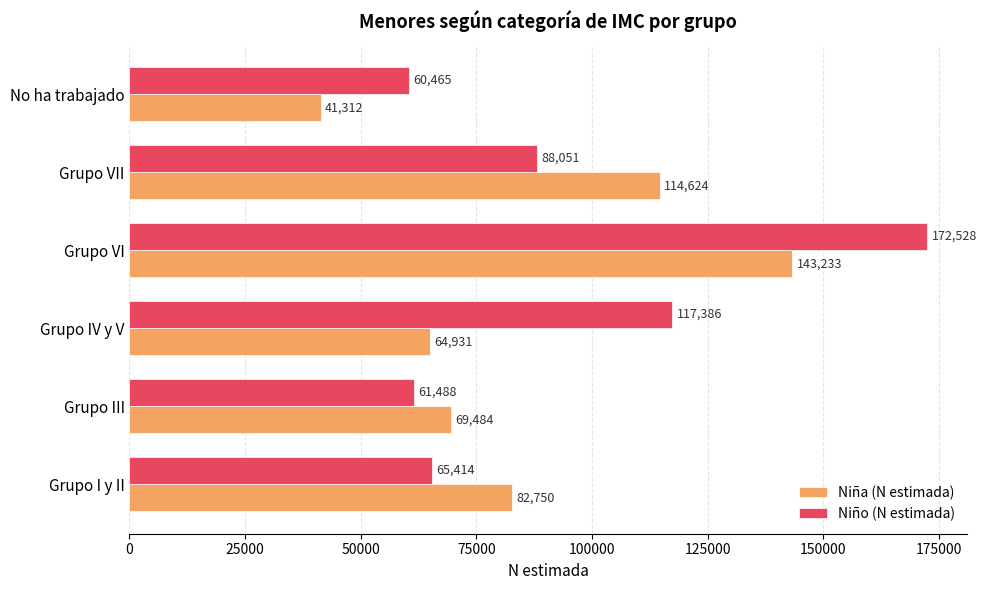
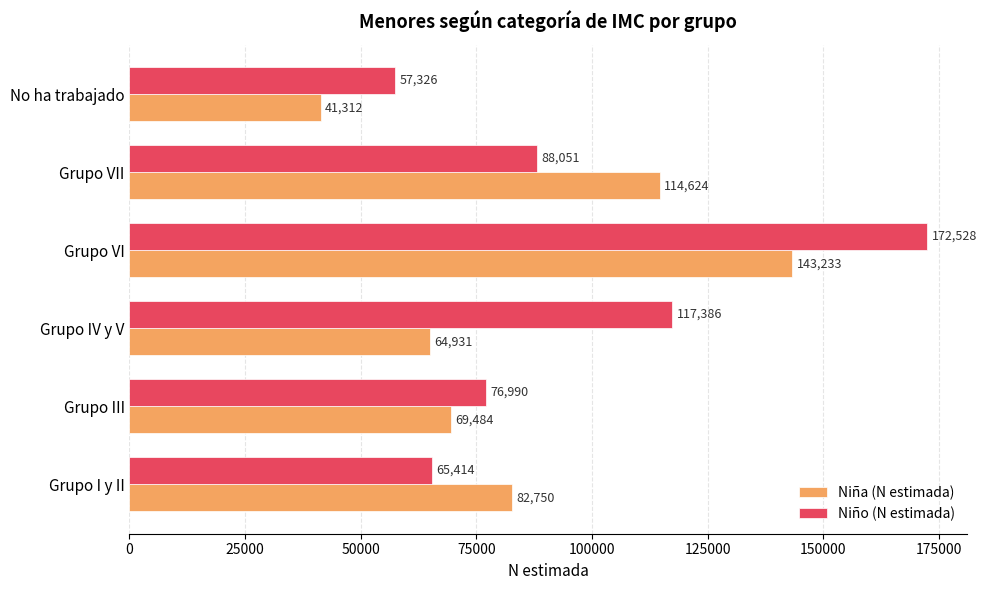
  {
    "Niña (N estimada)": {
      "No ha trabajado": "41,312",
      "Grupo VII": "114,624",
      "Grupo VI": "143,233",
      "Grupo IV y V": "64,931",
      "Grupo III": "69,484",
      "Grupo I y II": "82,750"
    },
    "Niño (N estimada)": {
-     "No ha trabajado": "60,465",
+     "No ha trabajado": "57,326",
      "Grupo VII": "88,051",
      "Grupo VI": "172,528",
      "Grupo IV y V": "117,386",
-     "Grupo III": "61,488",
+     "Grupo III": "76,990",
      "Grupo I y II": "65,414"
    }
  }
